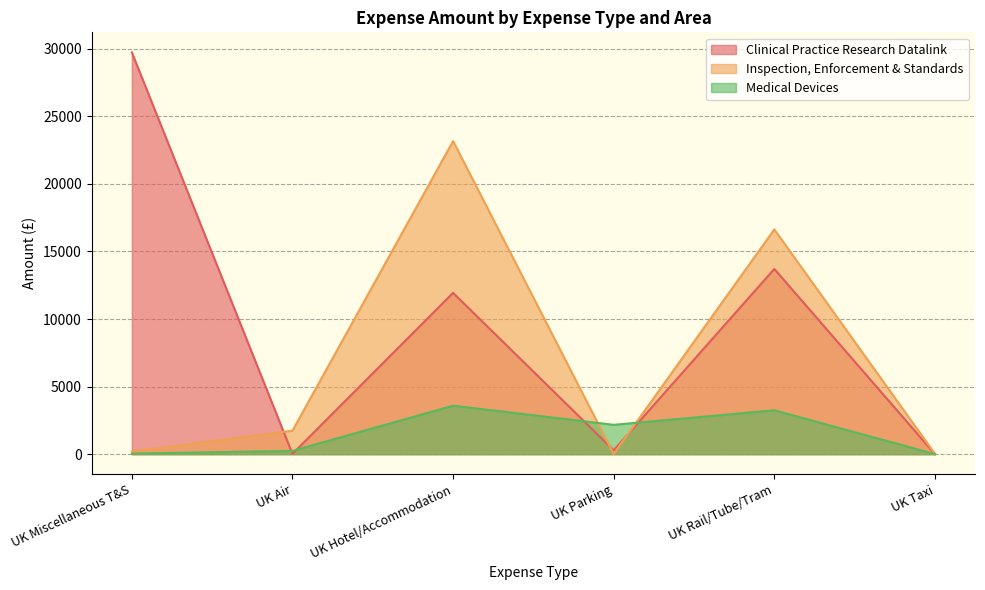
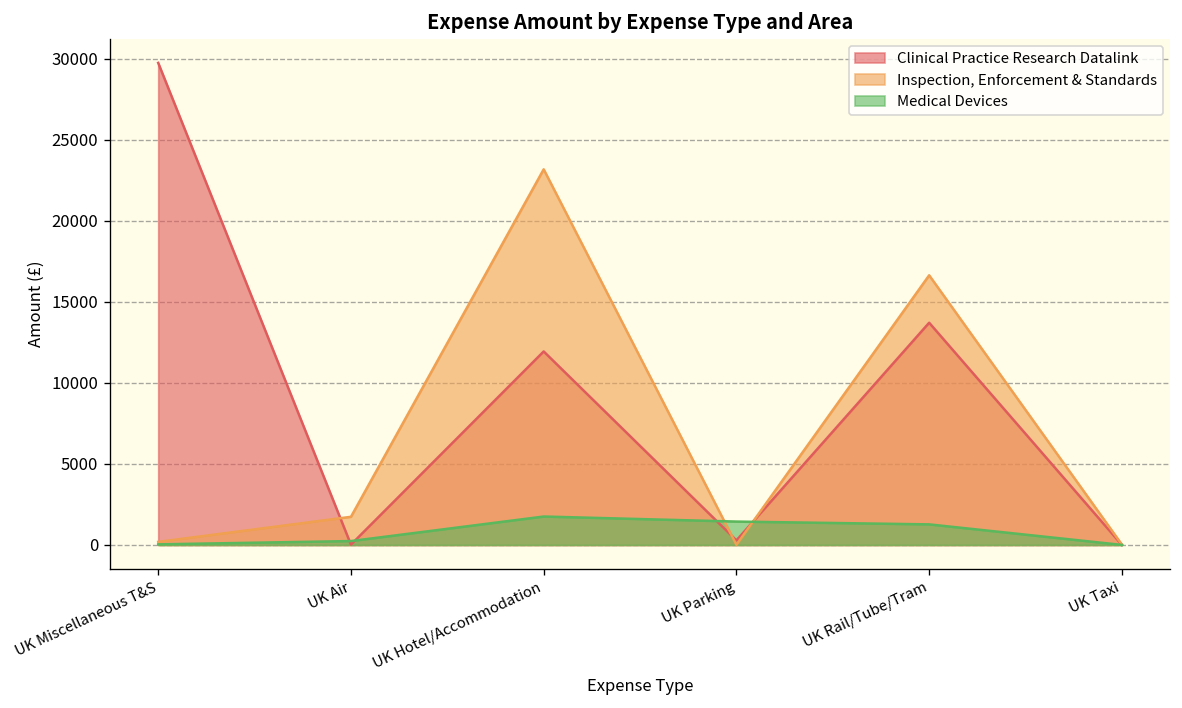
  {
    "Clinical Practice Research Datalink": {
      "UK Miscellaneous T&S": 29700,
      "UK Air": 0,
      "UK Hotel/Accommodation": 11900,
      "UK Parking": 300,
      "UK Rail/Tube/Tram": 13700
    },
    "Inspection, Enforcement & Standards": {
      "UK Air": 1700,
      "UK Hotel/Accommodation": 23200,
      "UK Parking": 0,
      "UK Rail/Tube/Tram": 16600
    },
    "Medical Devices": {
      "UK Air": 200,
-     "UK Hotel/Accommodation": 3600,
-     "UK Parking": 2200,
-     "UK Rail/Tube/Tram": 3200
+     "UK Hotel/Accommodation": 1800,
+     "UK Parking": 1400,
+     "UK Rail/Tube/Tram": 1300
    }
  }
